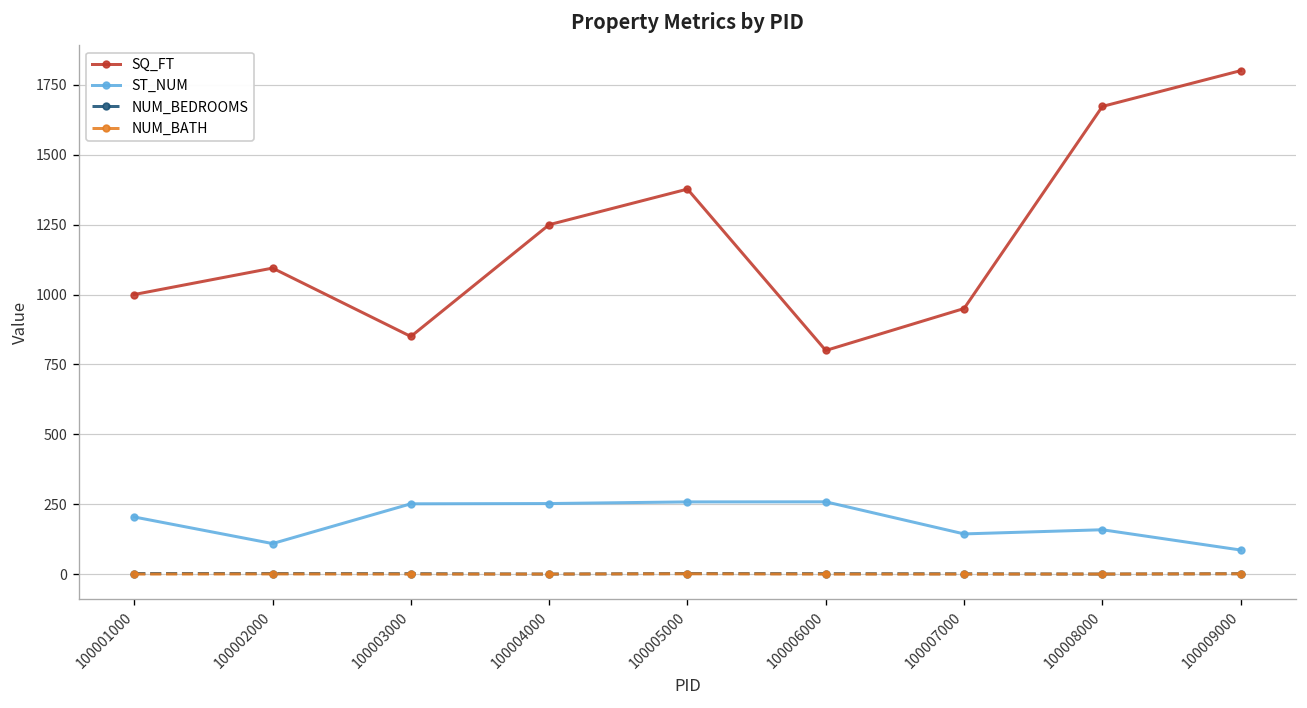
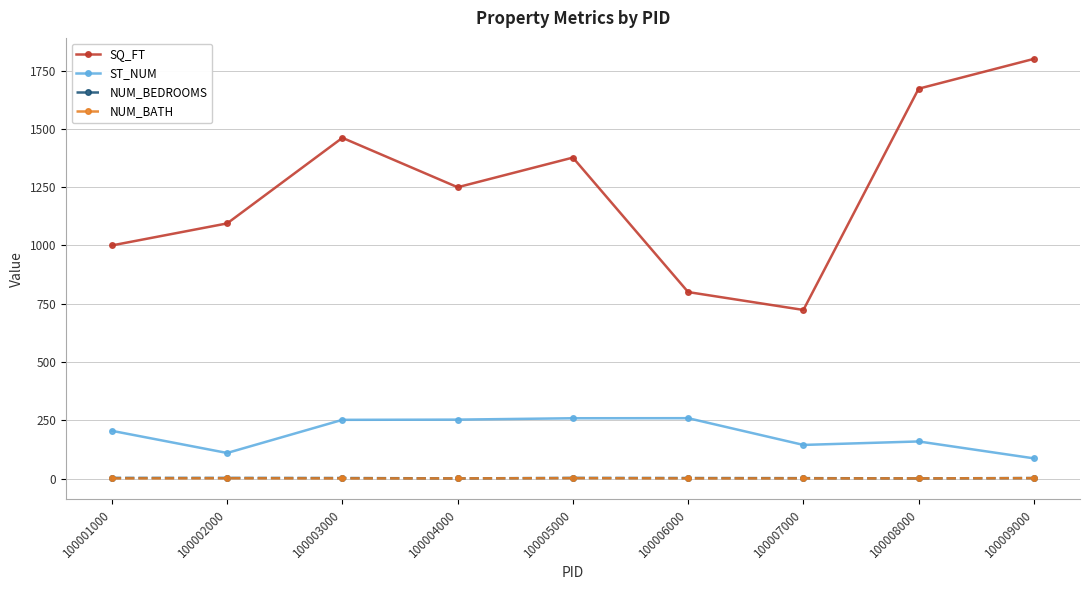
  {
    "SQ_FT": {
      "100001000": 1000,
      "100002000": 1090,
-     "100003000": 850,
+     "100003000": 1460,
      "100004000": 1250,
      "100005000": 1380,
      "100006000": 800,
-     "100007000": 950,
+     "100007000": 720,
      "100008000": 1670,
      "100009000": 1800
    },
    "ST_NUM": {
      "100001000": 210,
      "100002000": 110,
      "100003000": 250,
      "100004000": 250,
      "100005000": 260,
      "100006000": 260,
      "100007000": 140,
      "100008000": 160,
      "100009000": 90
    },
    "NUM_BATH": {
      "100001000": 0,
      "100002000": 0,
      "100003000": 0,
      "100004000": 0,
      "100005000": 0,
      "100006000": 0,
      "100007000": 0,
      "100008000": 0,
      "100009000": 0
    }
  }
